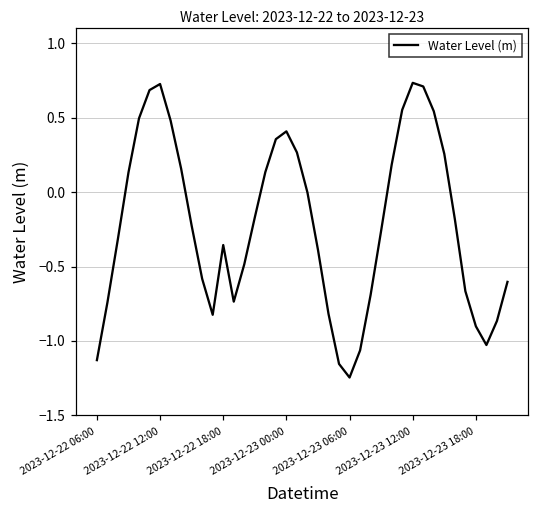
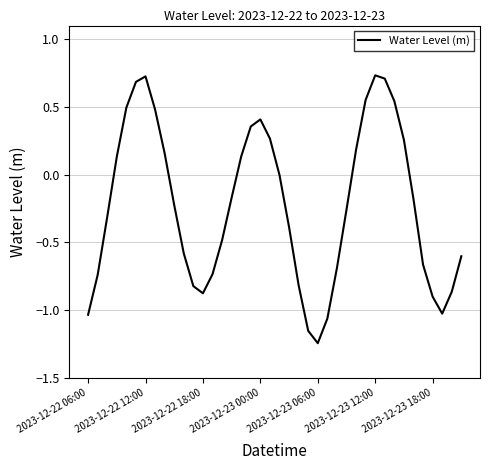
  {
-   "2023-12-22 06:00": -1.13,
+   "2023-12-22 06:00": -1.04,
    "2023-12-22 12:00": 0.72,
-   "2023-12-22 18:00": -0.36,
+   "2023-12-22 18:00": -0.88,
    "2023-12-23 00:00": 0.41,
    "2023-12-23 06:00": -1.25,
    "2023-12-23 12:00": 0.73,
    "2023-12-23 18:00": -0.90
  }
